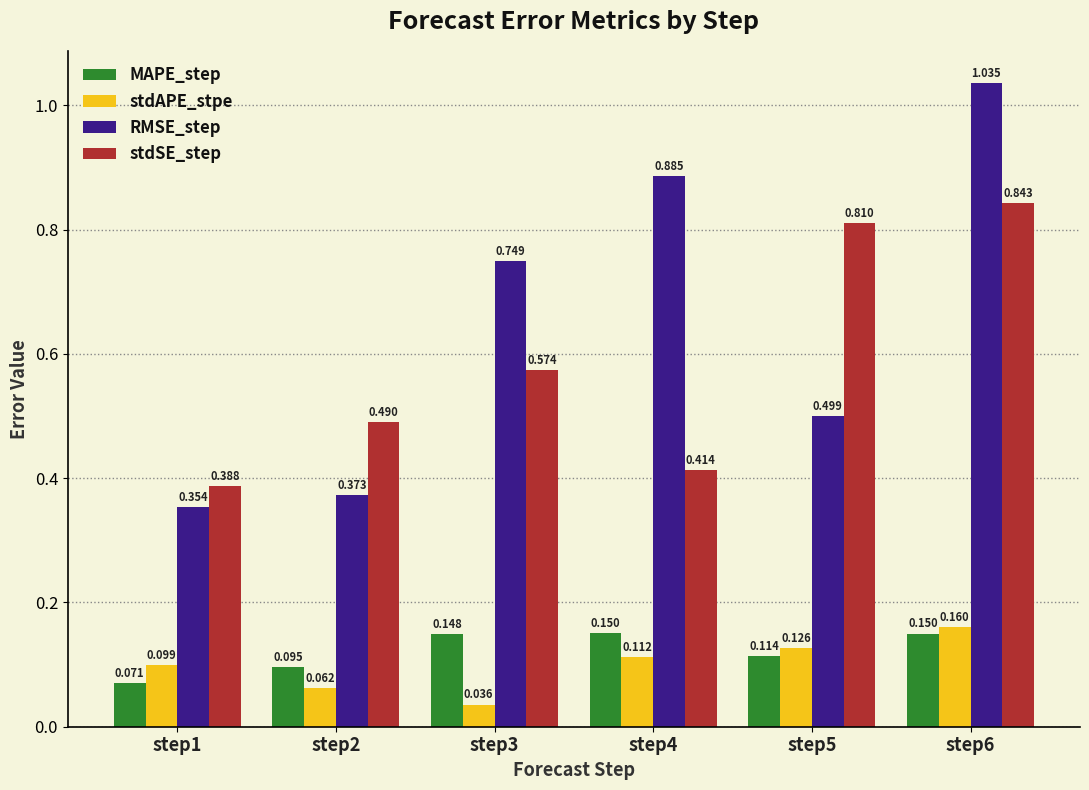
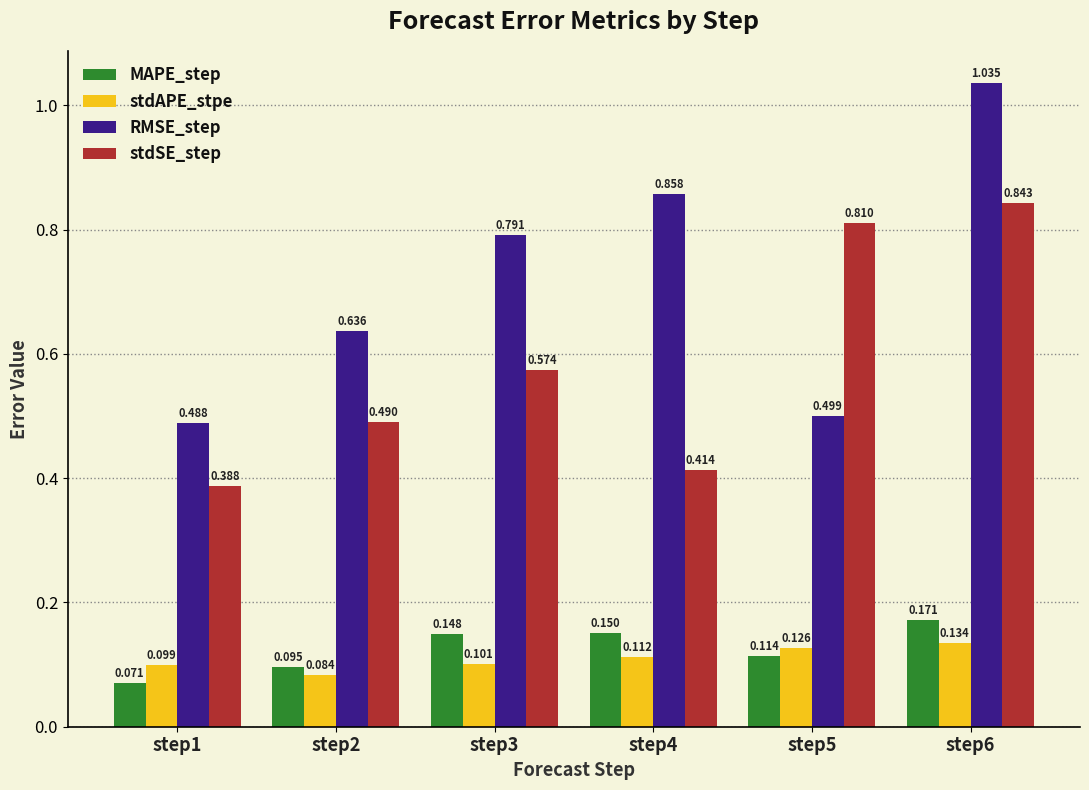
  {
    "MAPE_step": {
      "step1": 0.071,
      "step2": 0.095,
      "step3": 0.148,
      "step4": 0.150,
      "step5": 0.114,
-     "step6": 0.150
+     "step6": 0.171
    },
    "stdAPE_stpe": {
      "step1": 0.099,
-     "step2": 0.062,
-     "step3": 0.036,
+     "step2": 0.084,
+     "step3": 0.101,
      "step4": 0.112,
      "step5": 0.126,
-     "step6": 0.160
+     "step6": 0.134
    },
    "RMSE_step": {
-     "step1": 0.354,
-     "step2": 0.373,
-     "step3": 0.749,
-     "step4": 0.885,
+     "step1": 0.488,
+     "step2": 0.636,
+     "step3": 0.791,
+     "step4": 0.858,
      "step5": 0.499,
      "step6": 1.035
    },
    "stdSE_step": {
      "step1": 0.388,
      "step2": 0.490,
      "step3": 0.574,
      "step4": 0.414,
      "step5": 0.810,
      "step6": 0.843
    }
  }
